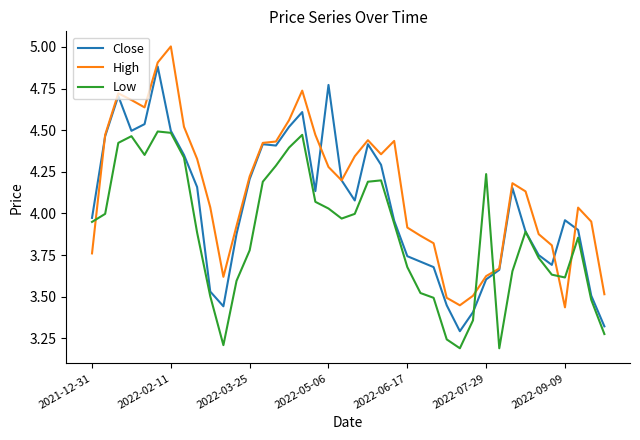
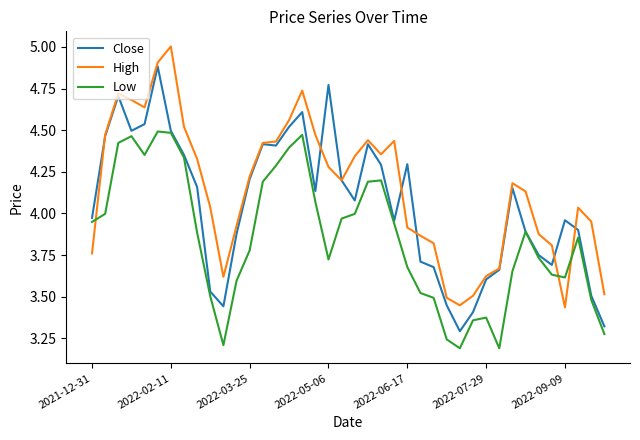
  {
    "Close": {
      "2021-12-31": 3.97,
      "2022-03-25": 4.21,
      "2022-05-06": 4.77,
-     "2022-06-17": 3.74,
+     "2022-06-17": 4.30,
      "2022-07-29": 3.60,
      "2022-09-09": 3.96
    },
    "High": {
      "2021-12-31": 3.76,
      "2022-02-11": 5.00,
      "2022-03-25": 4.22,
      "2022-05-06": 4.28,
      "2022-06-17": 3.92,
      "2022-07-29": 3.62,
      "2022-09-09": 3.44
    },
    "Low": {
      "2021-12-31": 3.95,
      "2022-03-25": 3.78,
-     "2022-05-06": 4.03,
+     "2022-05-06": 3.72,
      "2022-06-17": 3.68,
-     "2022-07-29": 4.24,
+     "2022-07-29": 3.37,
      "2022-09-09": 3.62
    }
  }
